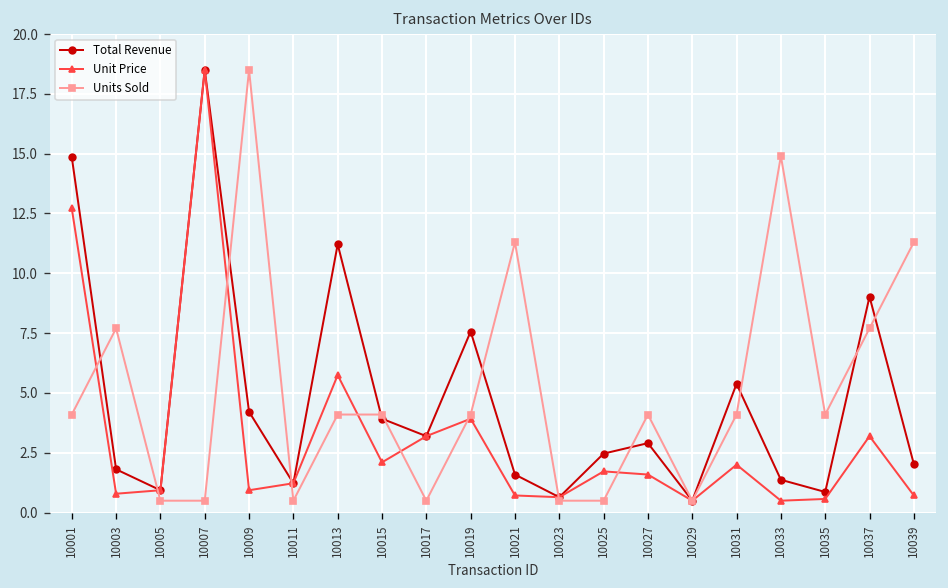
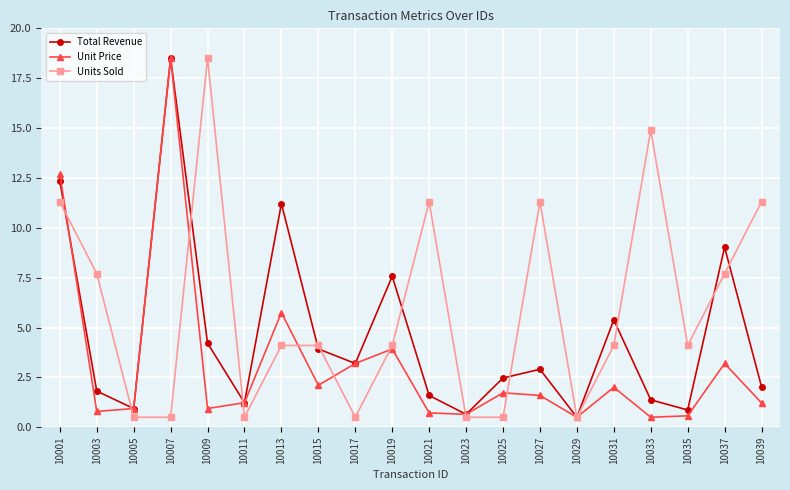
  {
    "Total Revenue": {
-     "10001": 14.9,
+     "10001": 12.3,
      "10003": 1.8,
      "10009": 4.2,
      "10013": 11.2,
      "10015": 3.9,
      "10019": 7.6,
      "10021": 1.6,
      "10025": 2.5,
      "10027": 2.9,
      "10031": 5.4,
      "10033": 1.4,
      "10035": 0.9,
      "10037": 9.0,
      "10039": 2.0
    },
    "Unit Price": {
      "10001": 12.7,
      "10003": 0.8,
      "10009": 0.9,
      "10013": 5.7,
      "10015": 2.1,
      "10019": 3.9,
      "10021": 0.7,
      "10025": 1.7,
      "10027": 1.6,
      "10031": 2.0,
      "10033": 0.5,
      "10035": 0.6,
      "10037": 3.2,
-     "10039": 0.7
+     "10039": 1.2
    },
    "Units Sold": {
-     "10001": 4.1,
+     "10001": 11.3,
      "10003": 7.7,
      "10005": 0.5,
      "10007": 0.5,
      "10009": 18.5,
      "10011": 0.5,
      "10013": 4.1,
      "10015": 4.1,
      "10017": 0.5,
      "10019": 4.1,
      "10021": 11.3,
      "10023": 0.5,
      "10025": 0.5,
-     "10027": 4.1,
+     "10027": 11.3,
      "10031": 4.1,
      "10033": 14.9,
      "10035": 4.1,
      "10037": 7.7,
      "10039": 11.3
    }
  }
